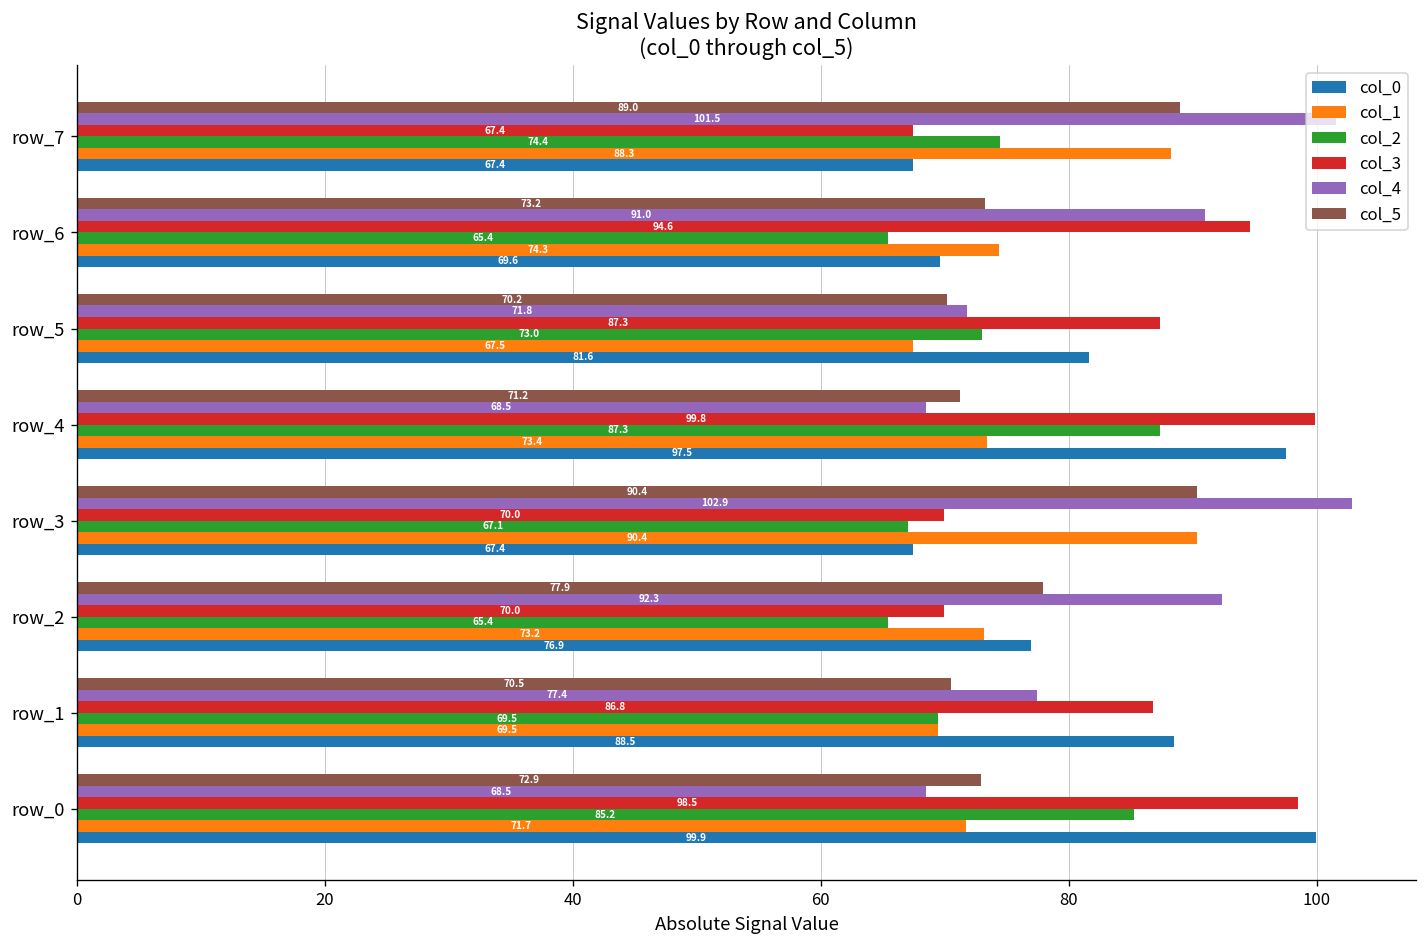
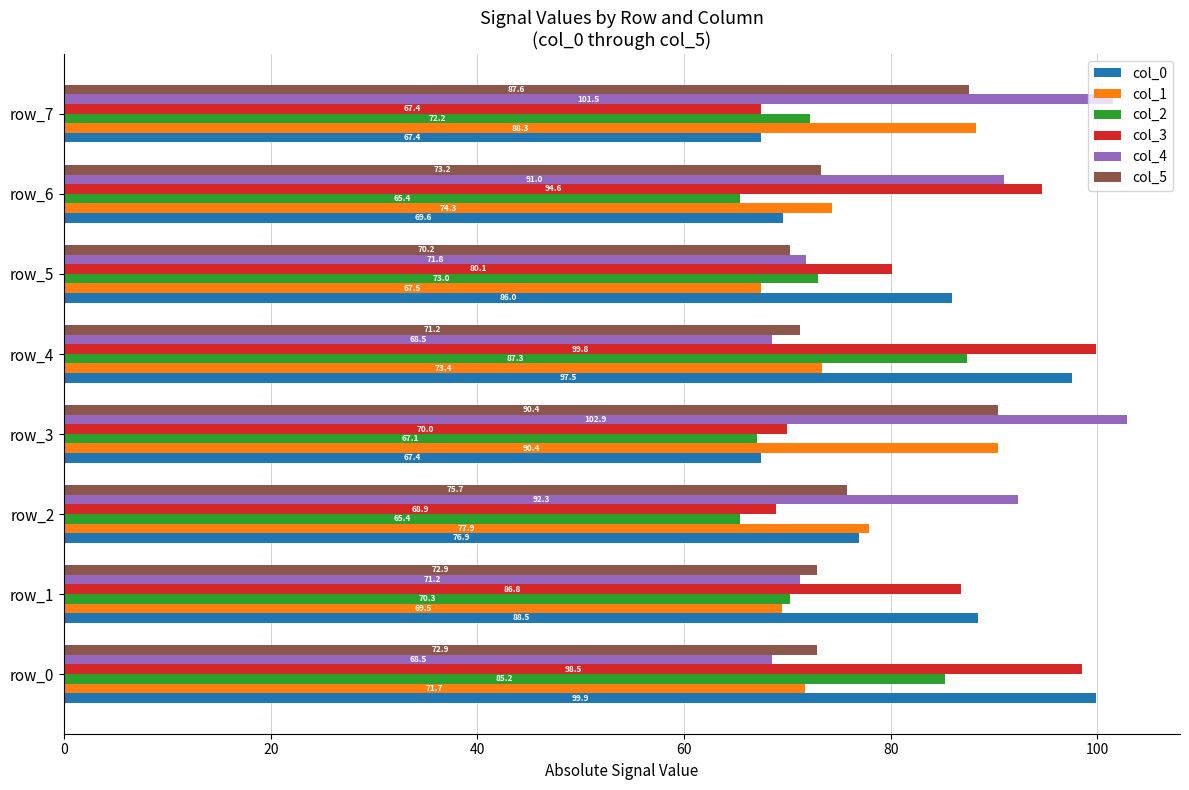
  {
    "col_0": {
      "row_7": 67.4,
      "row_6": 69.6,
-     "row_5": 81.6,
+     "row_5": 86.0,
      "row_4": 97.5,
      "row_3": 67.4,
      "row_2": 76.9,
      "row_1": 88.5,
      "row_0": 99.9
    },
    "col_1": {
      "row_7": 88.3,
      "row_6": 74.3,
      "row_5": 67.5,
      "row_4": 73.4,
      "row_3": 90.4,
-     "row_2": 73.2,
+     "row_2": 77.9,
      "row_1": 69.5,
      "row_0": 71.7
    },
    "col_2": {
-     "row_7": 74.4,
+     "row_7": 72.2,
      "row_6": 65.4,
      "row_5": 73.0,
      "row_4": 87.3,
      "row_3": 67.1,
      "row_2": 65.4,
-     "row_1": 69.5,
+     "row_1": 70.3,
      "row_0": 85.2
    },
    "col_3": {
      "row_7": 67.4,
      "row_6": 94.6,
-     "row_5": 87.3,
+     "row_5": 80.1,
      "row_4": 99.8,
      "row_3": 70.0,
-     "row_2": 70.0,
+     "row_2": 68.9,
      "row_1": 86.8,
      "row_0": 98.5
    },
    "col_4": {
      "row_6": 91.0,
      "row_5": 71.8,
      "row_4": 68.5,
      "row_3": 102.9,
      "row_2": 92.3,
-     "row_1": 77.4,
+     "row_1": 71.2,
      "row_0": 68.5
    },
    "col_5": {
-     "row_7": 89.0,
+     "row_7": 87.6,
      "row_6": 73.2,
      "row_5": 70.2,
      "row_4": 71.2,
      "row_3": 90.4,
-     "row_2": 77.9,
-     "row_1": 70.5,
+     "row_2": 75.7,
+     "row_1": 72.9,
      "row_0": 72.9
    }
  }
